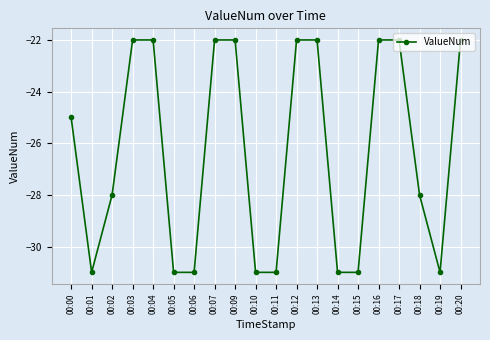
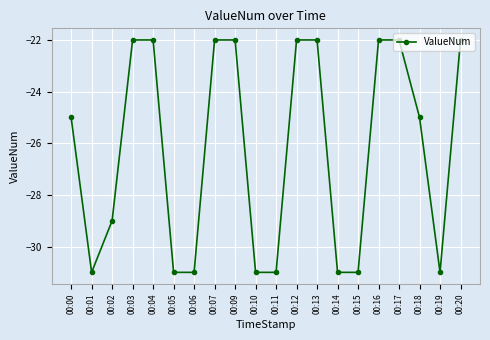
  {
    "00:00": -25,
    "00:01": -31,
-   "00:02": -28,
+   "00:02": -29,
    "00:03": -22,
    "00:04": -22,
    "00:05": -31,
    "00:06": -31,
    "00:07": -22,
    "00:09": -22,
    "00:10": -31,
    "00:11": -31,
    "00:12": -22,
    "00:13": -22,
    "00:14": -31,
    "00:15": -31,
    "00:16": -22,
-   "00:18": -28,
+   "00:18": -25,
    "00:19": -31
  }
